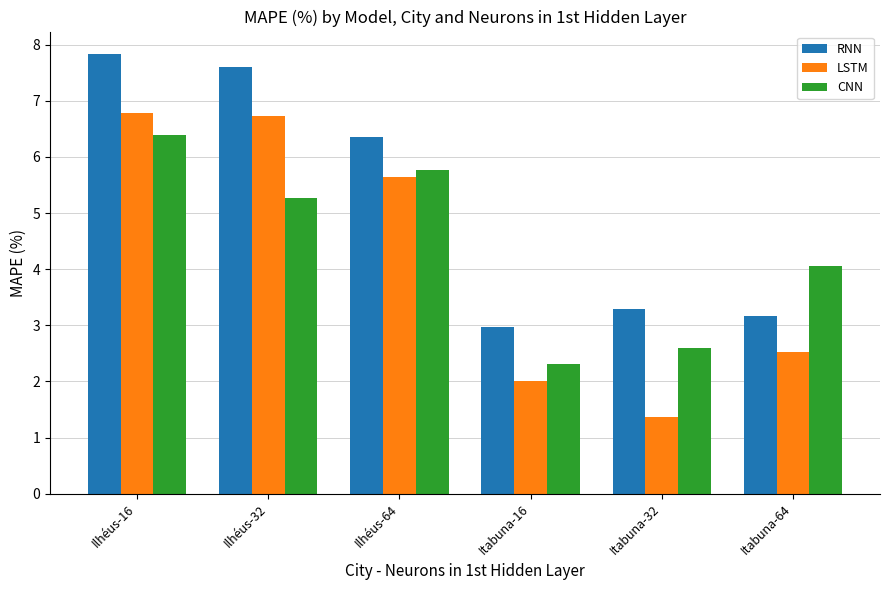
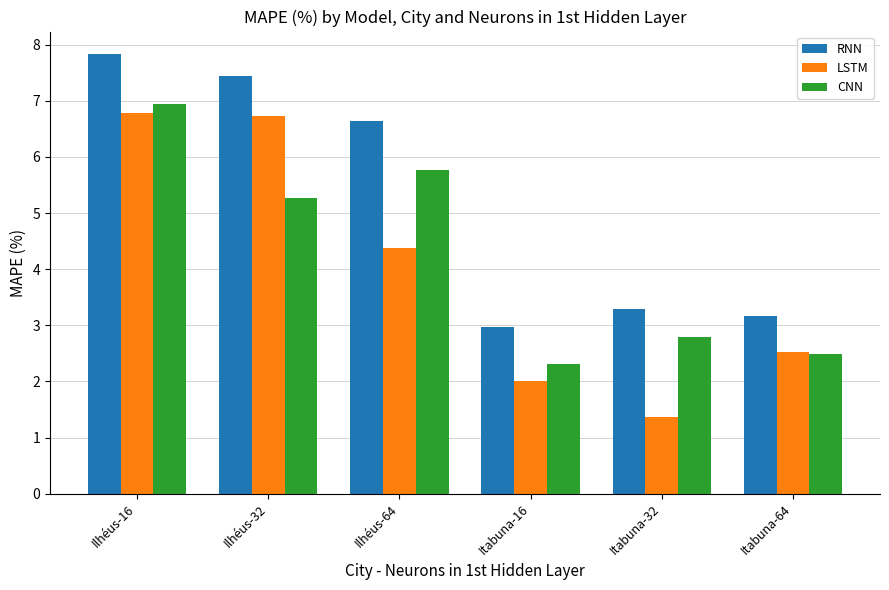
  {
    "RNN": {
      "Ilhéus-16": 7.8,
-     "Ilhéus-32": 7.6,
-     "Ilhéus-64": 6.3,
+     "Ilhéus-32": 7.4,
+     "Ilhéus-64": 6.6,
      "Itabuna-16": 3.0,
      "Itabuna-32": 3.3,
      "Itabuna-64": 3.2
    },
    "LSTM": {
      "Ilhéus-16": 6.8,
      "Ilhéus-32": 6.7,
-     "Ilhéus-64": 5.6,
+     "Ilhéus-64": 4.4,
      "Itabuna-16": 2.0,
      "Itabuna-32": 1.4,
      "Itabuna-64": 2.5
    },
    "CNN": {
-     "Ilhéus-16": 6.4,
+     "Ilhéus-16": 7.0,
      "Ilhéus-32": 5.3,
      "Ilhéus-64": 5.8,
      "Itabuna-16": 2.3,
-     "Itabuna-32": 2.6,
-     "Itabuna-64": 4.1
+     "Itabuna-32": 2.8,
+     "Itabuna-64": 2.5
    }
  }
